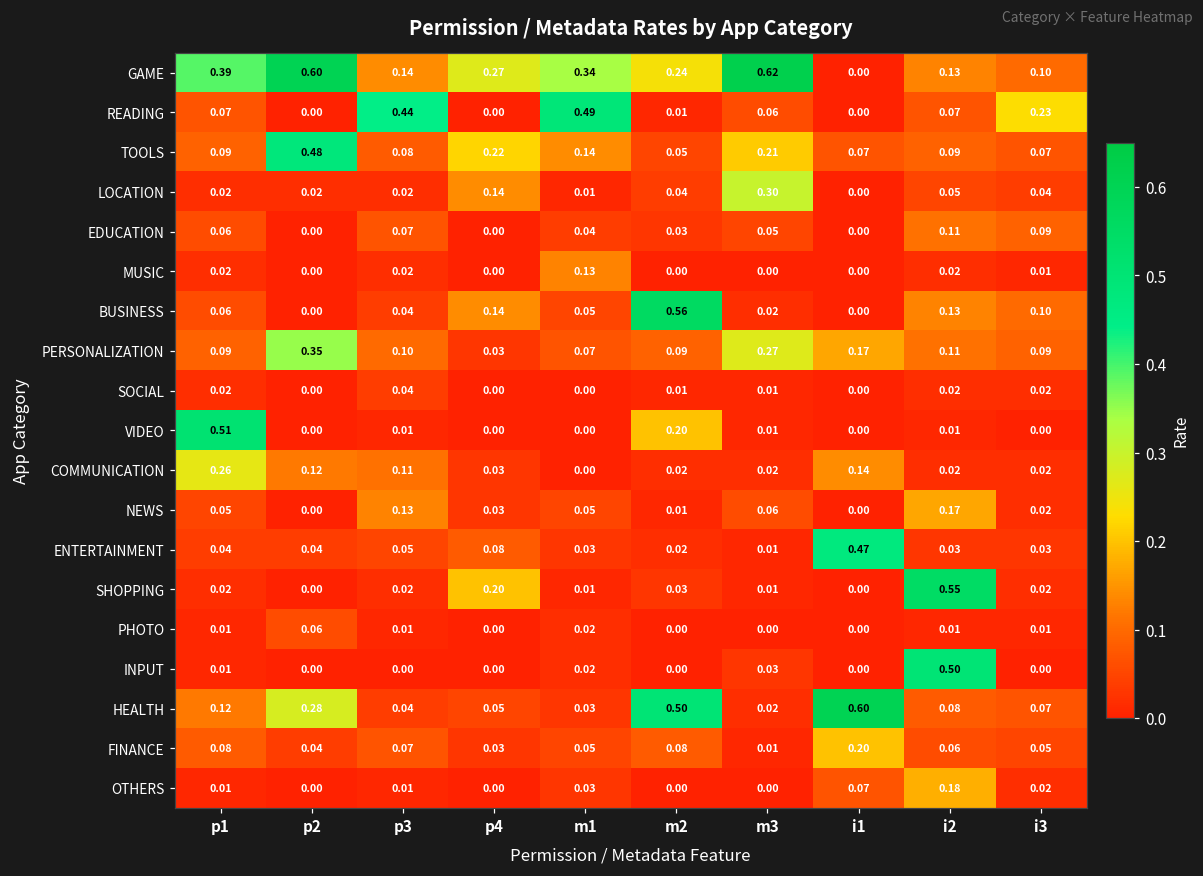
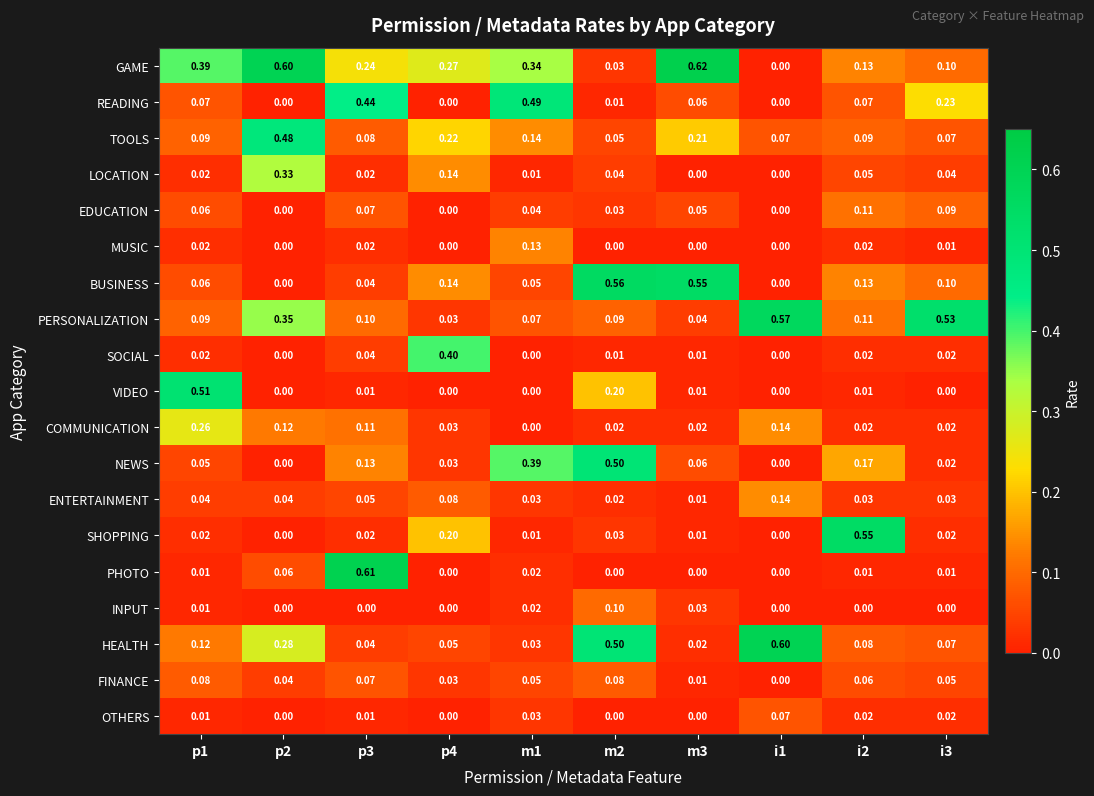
  {
    "GAME": {
      "p1": 0.39,
      "p2": 0.60,
-     "p3": 0.14,
+     "p3": 0.24,
      "p4": 0.27,
      "m1": 0.34,
-     "m2": 0.24,
+     "m2": 0.03,
      "m3": 0.62,
      "i1": 0.00,
      "i2": 0.13,
      "i3": 0.10
    },
    "READING": {
      "p1": 0.07,
      "p2": 0.00,
      "p3": 0.44,
      "p4": 0.00,
      "m1": 0.49,
      "m2": 0.01,
      "m3": 0.06,
      "i1": 0.00,
      "i2": 0.07,
      "i3": 0.23
    },
    "TOOLS": {
      "p1": 0.09,
      "p2": 0.48,
      "p3": 0.08,
      "p4": 0.22,
      "m1": 0.14,
      "m2": 0.05,
      "m3": 0.21,
      "i1": 0.07,
      "i2": 0.09,
      "i3": 0.07
    },
    "LOCATION": {
      "p1": 0.02,
-     "p2": 0.02,
+     "p2": 0.33,
      "p3": 0.02,
      "p4": 0.14,
      "m1": 0.01,
      "m2": 0.04,
-     "m3": 0.30,
+     "m3": 0.00,
      "i1": 0.00,
      "i2": 0.05,
      "i3": 0.04
    },
    "EDUCATION": {
      "p1": 0.06,
      "p2": 0.00,
      "p3": 0.07,
      "p4": 0.00,
      "m1": 0.04,
      "m2": 0.03,
      "m3": 0.05,
      "i1": 0.00,
      "i2": 0.11,
      "i3": 0.09
    },
    "MUSIC": {
      "p1": 0.02,
      "p2": 0.00,
      "p3": 0.02,
      "p4": 0.00,
      "m1": 0.13,
      "m2": 0.00,
      "m3": 0.00,
      "i1": 0.00,
      "i2": 0.02,
      "i3": 0.01
    },
    "BUSINESS": {
      "p1": 0.06,
      "p2": 0.00,
      "p3": 0.04,
      "p4": 0.14,
      "m1": 0.05,
      "m2": 0.56,
-     "m3": 0.02,
+     "m3": 0.55,
      "i1": 0.00,
      "i2": 0.13,
      "i3": 0.10
    },
    "PERSONALIZATION": {
      "p1": 0.09,
      "p2": 0.35,
      "p3": 0.10,
      "p4": 0.03,
      "m1": 0.07,
      "m2": 0.09,
-     "m3": 0.27,
-     "i1": 0.17,
+     "m3": 0.04,
+     "i1": 0.57,
      "i2": 0.11,
-     "i3": 0.09
+     "i3": 0.53
    },
    "SOCIAL": {
      "p1": 0.02,
      "p2": 0.00,
      "p3": 0.04,
-     "p4": 0.00,
+     "p4": 0.40,
      "m1": 0.00,
      "m2": 0.01,
      "m3": 0.01,
      "i1": 0.00,
      "i2": 0.02,
      "i3": 0.02
    },
    "VIDEO": {
      "p1": 0.51,
      "p2": 0.00,
      "p3": 0.01,
      "p4": 0.00,
      "m1": 0.00,
      "m2": 0.20,
      "m3": 0.01,
      "i1": 0.00,
      "i2": 0.01,
      "i3": 0.00
    },
    "COMMUNICATION": {
      "p1": 0.26,
      "p2": 0.12,
      "p3": 0.11,
      "p4": 0.03,
      "m1": 0.00,
      "m2": 0.02,
      "m3": 0.02,
      "i1": 0.14,
      "i2": 0.02,
      "i3": 0.02
    },
    "NEWS": {
      "p1": 0.05,
      "p2": 0.00,
      "p3": 0.13,
      "p4": 0.03,
-     "m1": 0.05,
-     "m2": 0.01,
+     "m1": 0.39,
+     "m2": 0.50,
      "m3": 0.06,
      "i1": 0.00,
      "i2": 0.17,
      "i3": 0.02
    },
    "ENTERTAINMENT": {
      "p1": 0.04,
      "p2": 0.04,
      "p3": 0.05,
      "p4": 0.08,
      "m1": 0.03,
      "m2": 0.02,
      "m3": 0.01,
-     "i1": 0.47,
+     "i1": 0.14,
      "i2": 0.03,
      "i3": 0.03
    },
    "SHOPPING": {
      "p1": 0.02,
      "p2": 0.00,
      "p3": 0.02,
      "p4": 0.20,
      "m1": 0.01,
      "m2": 0.03,
      "m3": 0.01,
      "i1": 0.00,
      "i2": 0.55,
      "i3": 0.02
    },
    "PHOTO": {
      "p1": 0.01,
      "p2": 0.06,
-     "p3": 0.01,
+     "p3": 0.61,
      "p4": 0.00,
      "m1": 0.02,
      "m2": 0.00,
      "m3": 0.00,
      "i1": 0.00,
      "i2": 0.01,
      "i3": 0.01
    },
    "INPUT": {
      "p1": 0.01,
      "p2": 0.00,
      "p3": 0.00,
      "p4": 0.00,
      "m1": 0.02,
-     "m2": 0.00,
+     "m2": 0.10,
      "m3": 0.03,
      "i1": 0.00,
-     "i2": 0.50,
+     "i2": 0.00,
      "i3": 0.00
    },
    "HEALTH": {
      "p1": 0.12,
      "p2": 0.28,
      "p3": 0.04,
      "p4": 0.05,
      "m1": 0.03,
      "m2": 0.50,
      "m3": 0.02,
      "i1": 0.60,
      "i2": 0.08,
      "i3": 0.07
    },
    "FINANCE": {
      "p1": 0.08,
      "p2": 0.04,
      "p3": 0.07,
      "p4": 0.03,
      "m1": 0.05,
      "m2": 0.08,
      "m3": 0.01,
-     "i1": 0.20,
+     "i1": 0.00,
      "i2": 0.06,
      "i3": 0.05
    },
    "OTHERS": {
      "p1": 0.01,
      "p2": 0.00,
      "p3": 0.01,
      "p4": 0.00,
      "m1": 0.03,
      "m2": 0.00,
      "m3": 0.00,
      "i1": 0.07,
-     "i2": 0.18,
+     "i2": 0.02,
      "i3": 0.02
    }
  }
